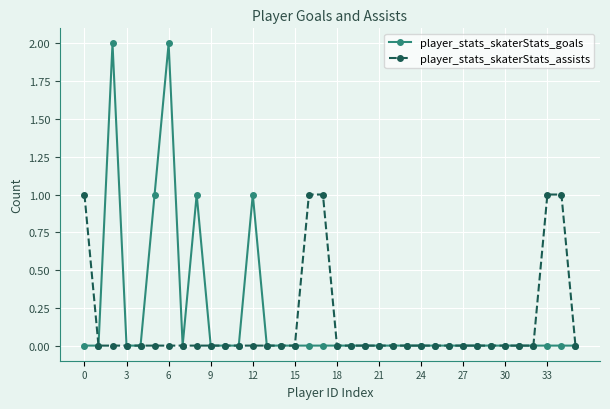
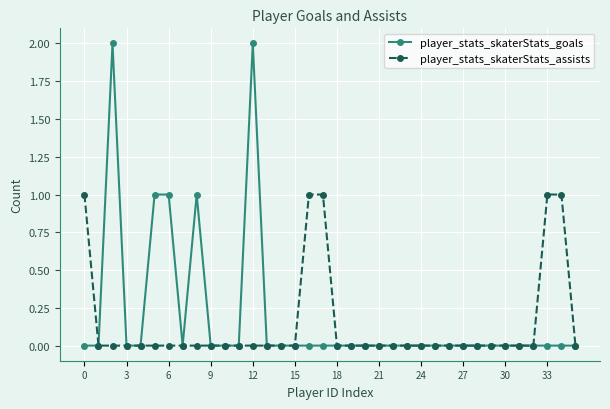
  {
    "player_stats_skaterStats_goals": {
      "0": 0,
-     "6": 2,
-     "12": 1,
+     "6": 1,
+     "12": 2,
      "33": 0
    },
    "player_stats_skaterStats_assists": {
      "0": 1,
      "6": 0,
      "12": 0,
      "33": 1
    }
  }
